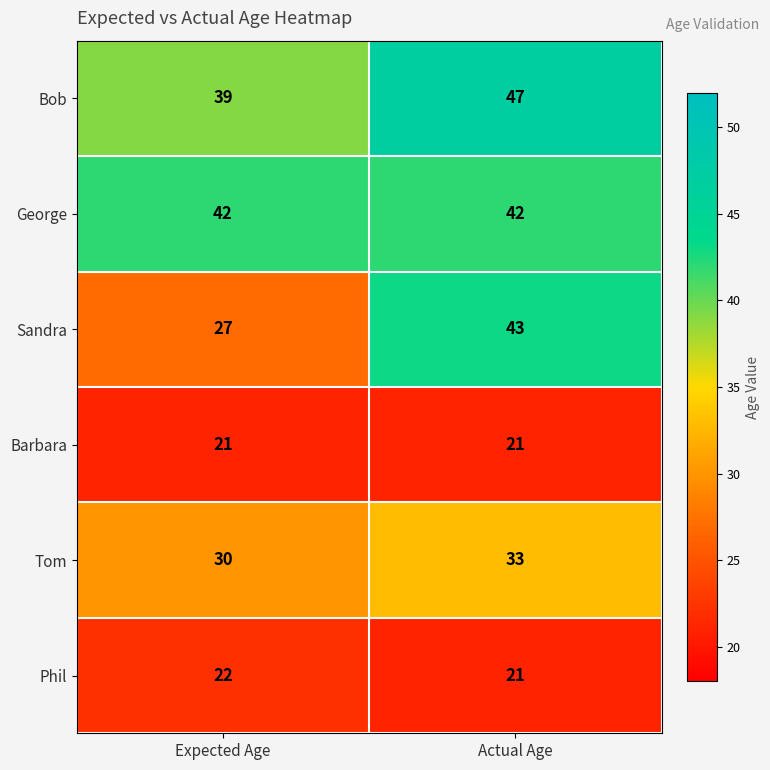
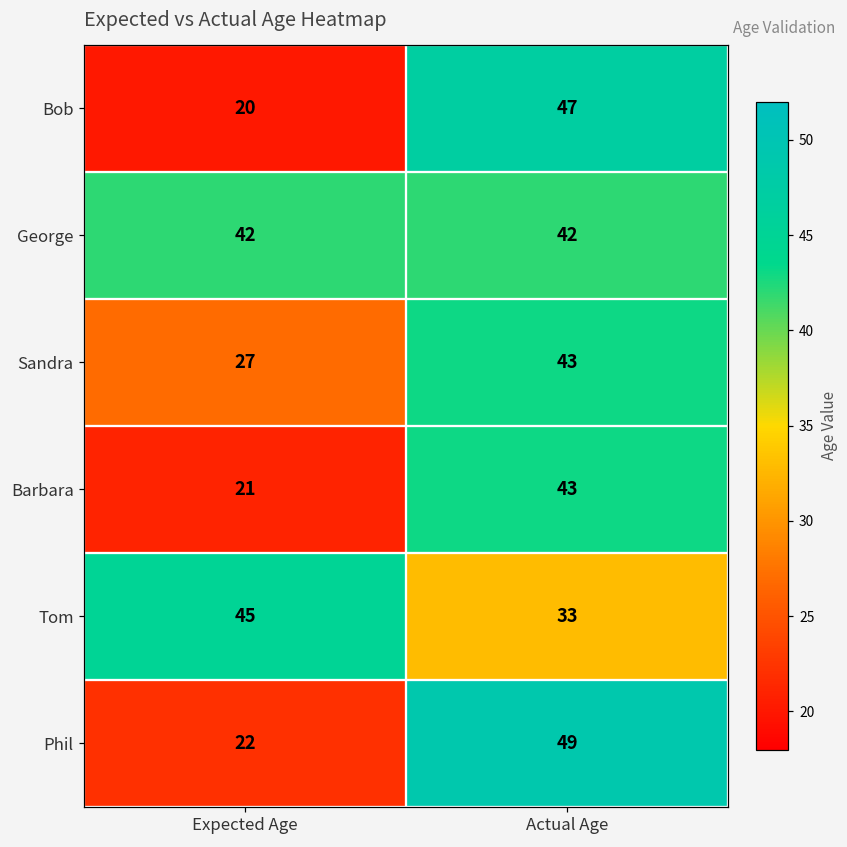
  {
    "Bob": {
-     "Expected Age": 39,
+     "Expected Age": 20,
      "Actual Age": 47
    },
    "George": {
      "Expected Age": 42,
      "Actual Age": 42
    },
    "Sandra": {
      "Expected Age": 27,
      "Actual Age": 43
    },
    "Barbara": {
      "Expected Age": 21,
-     "Actual Age": 21
+     "Actual Age": 43
    },
    "Tom": {
-     "Expected Age": 30,
+     "Expected Age": 45,
      "Actual Age": 33
    },
    "Phil": {
      "Expected Age": 22,
-     "Actual Age": 21
+     "Actual Age": 49
    }
  }
